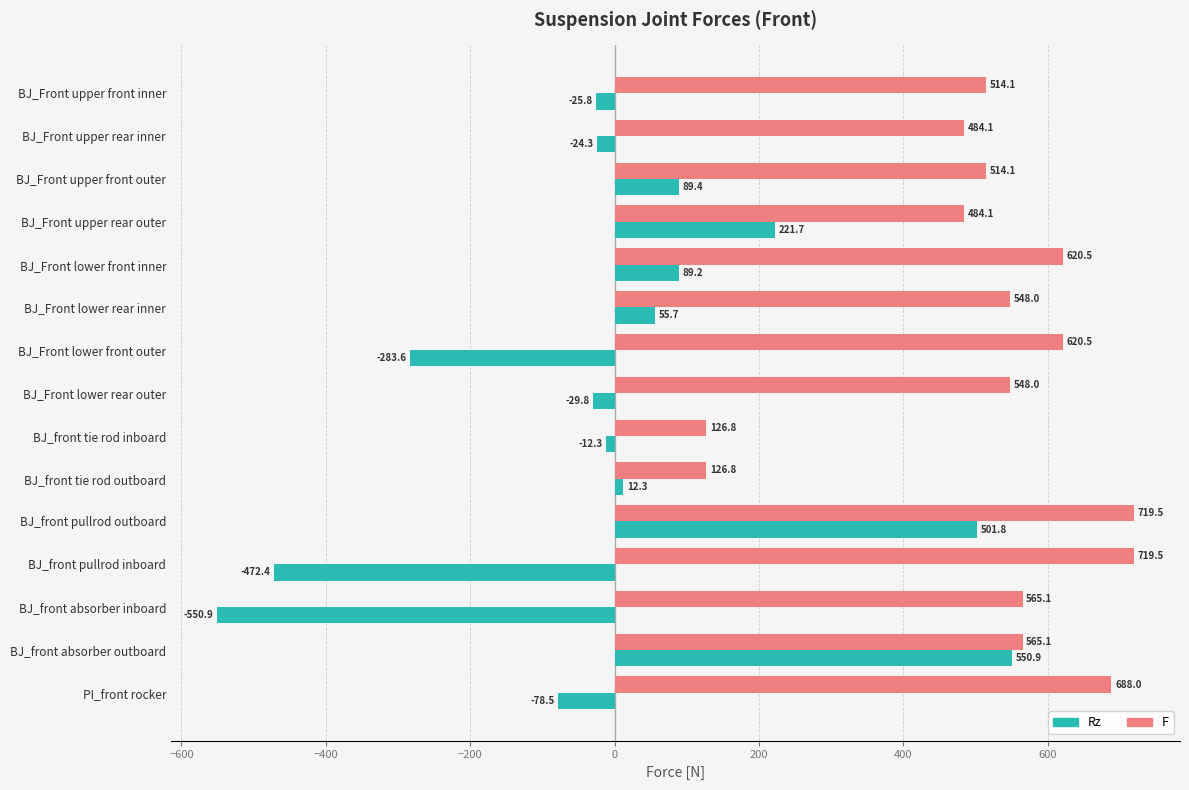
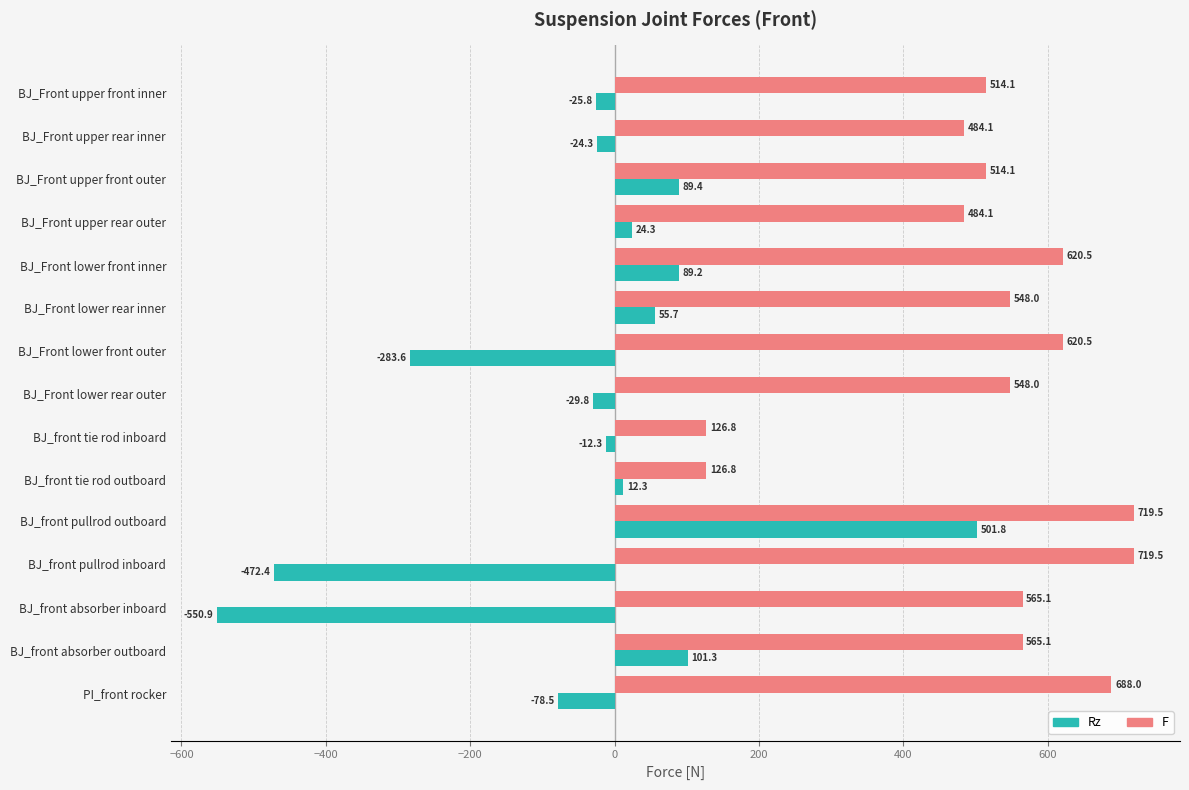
  {
    "Rz": {
      "BJ_Front upper front inner": -25.8,
      "BJ_Front upper rear inner": -24.3,
      "BJ_Front upper front outer": 89.4,
-     "BJ_Front upper rear outer": 221.7,
+     "BJ_Front upper rear outer": 24.3,
      "BJ_Front lower front inner": 89.2,
      "BJ_Front lower rear inner": 55.7,
      "BJ_Front lower front outer": -283.6,
      "BJ_Front lower rear outer": -29.8,
      "BJ_front tie rod inboard": -12.3,
      "BJ_front tie rod outboard": 12.3,
      "BJ_front pullrod outboard": 501.8,
      "BJ_front pullrod inboard": -472.4,
      "BJ_front absorber inboard": -550.9,
-     "BJ_front absorber outboard": 550.9,
+     "BJ_front absorber outboard": 101.3,
      "PI_front rocker": -78.5
    },
    "F": {
      "BJ_Front upper front inner": 514.1,
      "BJ_Front upper rear inner": 484.1,
      "BJ_Front upper front outer": 514.1,
      "BJ_Front upper rear outer": 484.1,
      "BJ_Front lower front inner": 620.5,
      "BJ_Front lower rear inner": 548.0,
      "BJ_Front lower front outer": 620.5,
      "BJ_Front lower rear outer": 548.0,
      "BJ_front tie rod inboard": 126.8,
      "BJ_front tie rod outboard": 126.8,
      "BJ_front pullrod outboard": 719.5,
      "BJ_front pullrod inboard": 719.5,
      "BJ_front absorber inboard": 565.1,
      "BJ_front absorber outboard": 565.1,
      "PI_front rocker": 688.0
    }
  }
